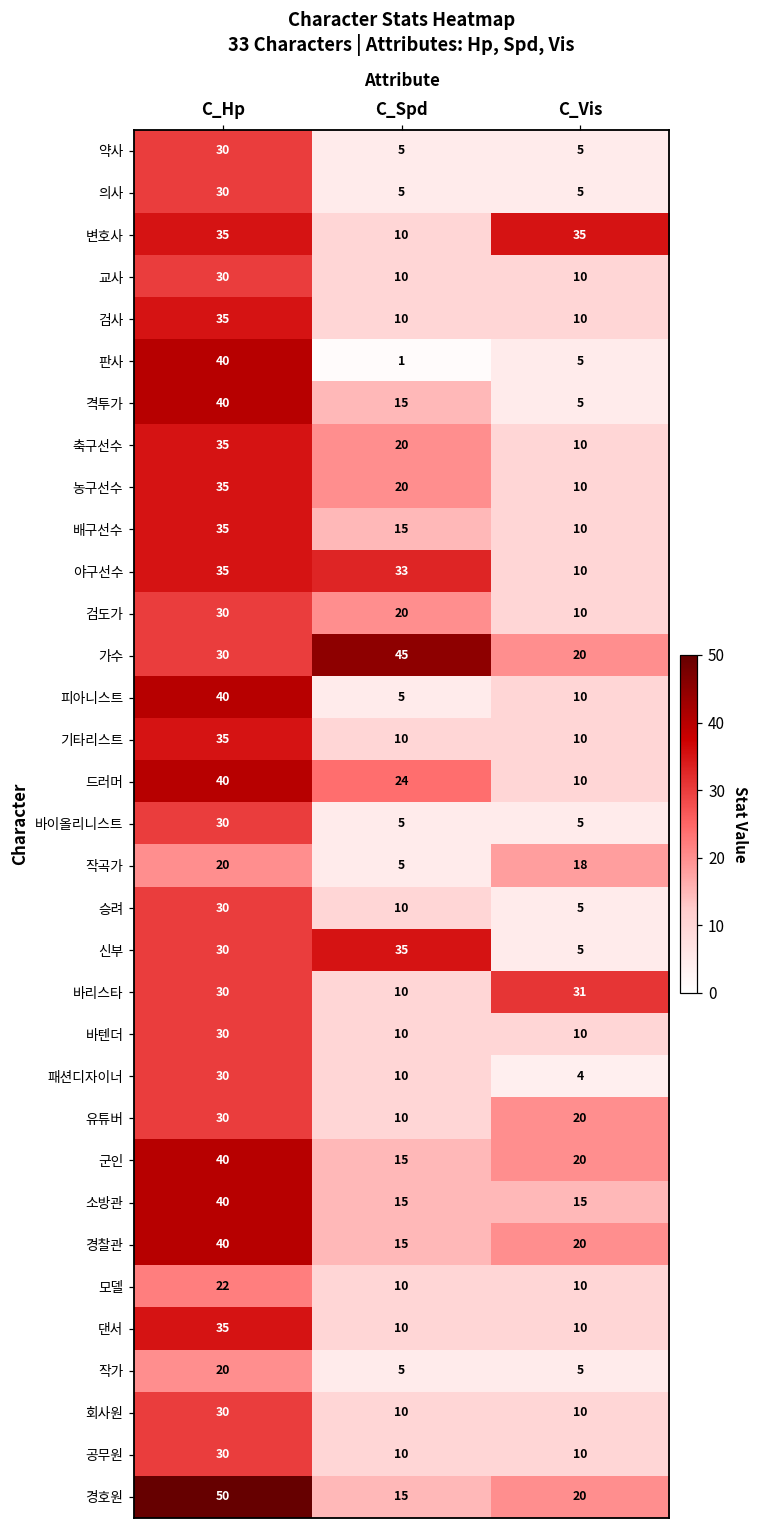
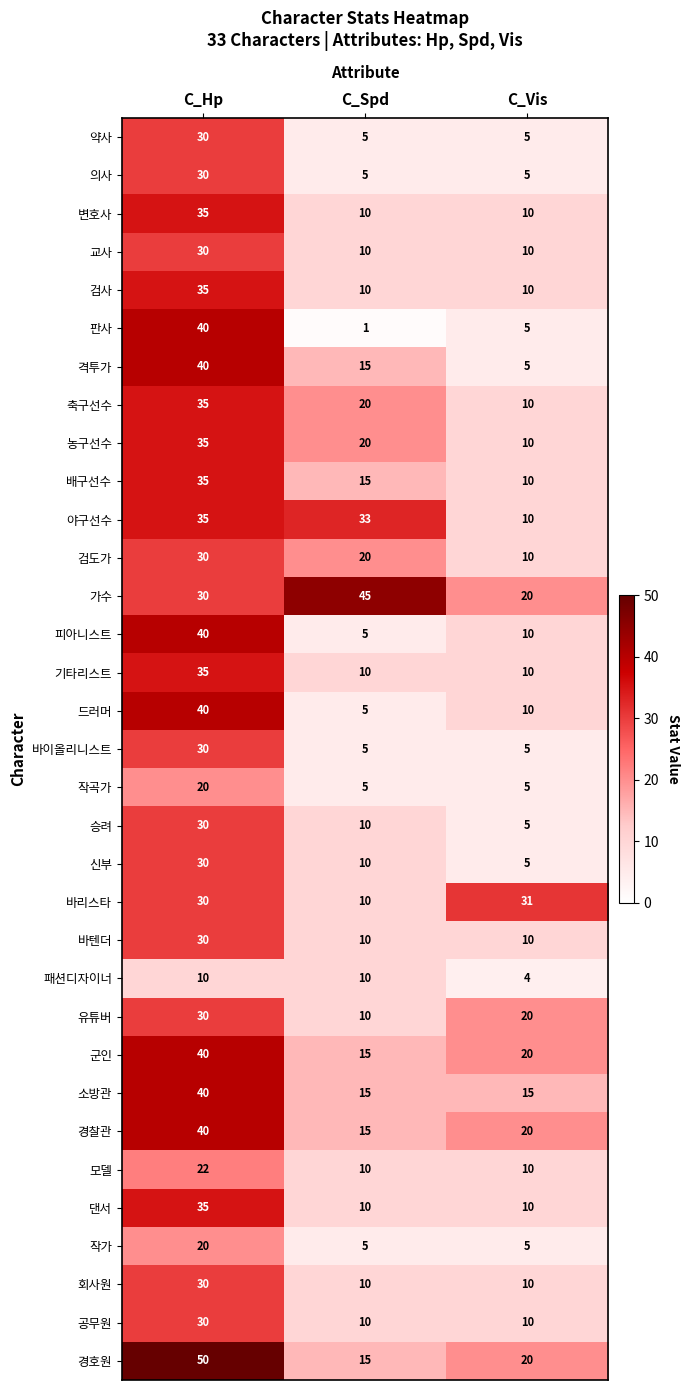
  {
    "약사": {
      "C_Hp": 30,
      "C_Spd": 5,
      "C_Vis": 5
    },
    "의사": {
      "C_Hp": 30,
      "C_Spd": 5,
      "C_Vis": 5
    },
    "변호사": {
      "C_Hp": 35,
      "C_Spd": 10,
-     "C_Vis": 35
+     "C_Vis": 10
    },
    "교사": {
      "C_Hp": 30,
      "C_Spd": 10,
      "C_Vis": 10
    },
    "검사": {
      "C_Hp": 35,
      "C_Spd": 10,
      "C_Vis": 10
    },
    "판사": {
      "C_Hp": 40,
      "C_Spd": 1,
      "C_Vis": 5
    },
    "격투가": {
      "C_Hp": 40,
      "C_Spd": 15,
      "C_Vis": 5
    },
    "축구선수": {
      "C_Hp": 35,
      "C_Spd": 20,
      "C_Vis": 10
    },
    "농구선수": {
      "C_Hp": 35,
      "C_Spd": 20,
      "C_Vis": 10
    },
    "배구선수": {
      "C_Hp": 35,
      "C_Spd": 15,
      "C_Vis": 10
    },
    "야구선수": {
      "C_Hp": 35,
      "C_Spd": 33,
      "C_Vis": 10
    },
    "검도가": {
      "C_Hp": 30,
      "C_Spd": 20,
      "C_Vis": 10
    },
    "가수": {
      "C_Hp": 30,
      "C_Spd": 45,
      "C_Vis": 20
    },
    "피아니스트": {
      "C_Hp": 40,
      "C_Spd": 5,
      "C_Vis": 10
    },
    "기타리스트": {
      "C_Hp": 35,
      "C_Spd": 10,
      "C_Vis": 10
    },
    "드러머": {
      "C_Hp": 40,
-     "C_Spd": 24,
+     "C_Spd": 5,
      "C_Vis": 10
    },
    "바이올리니스트": {
      "C_Hp": 30,
      "C_Spd": 5,
      "C_Vis": 5
    },
    "작곡가": {
      "C_Hp": 20,
      "C_Spd": 5,
-     "C_Vis": 18
+     "C_Vis": 5
    },
    "승려": {
      "C_Hp": 30,
      "C_Spd": 10,
      "C_Vis": 5
    },
    "신부": {
      "C_Hp": 30,
-     "C_Spd": 35,
+     "C_Spd": 10,
      "C_Vis": 5
    },
    "바리스타": {
      "C_Hp": 30,
      "C_Spd": 10,
      "C_Vis": 31
    },
    "바텐더": {
      "C_Hp": 30,
      "C_Spd": 10,
      "C_Vis": 10
    },
    "패션디자이너": {
-     "C_Hp": 30,
+     "C_Hp": 10,
      "C_Spd": 10,
      "C_Vis": 4
    },
    "유튜버": {
      "C_Hp": 30,
      "C_Spd": 10,
      "C_Vis": 20
    },
    "군인": {
      "C_Hp": 40,
      "C_Spd": 15,
      "C_Vis": 20
    },
    "소방관": {
      "C_Hp": 40,
      "C_Spd": 15,
      "C_Vis": 15
    },
    "경찰관": {
      "C_Hp": 40,
      "C_Spd": 15,
      "C_Vis": 20
    },
    "모델": {
      "C_Hp": 22,
      "C_Spd": 10,
      "C_Vis": 10
    },
    "댄서": {
      "C_Hp": 35,
      "C_Spd": 10,
      "C_Vis": 10
    },
    "작가": {
      "C_Hp": 20,
      "C_Spd": 5,
      "C_Vis": 5
    },
    "회사원": {
      "C_Hp": 30,
      "C_Spd": 10,
      "C_Vis": 10
    },
    "공무원": {
      "C_Hp": 30,
      "C_Spd": 10,
      "C_Vis": 10
    },
    "경호원": {
      "C_Hp": 50,
      "C_Spd": 15,
      "C_Vis": 20
    }
  }
